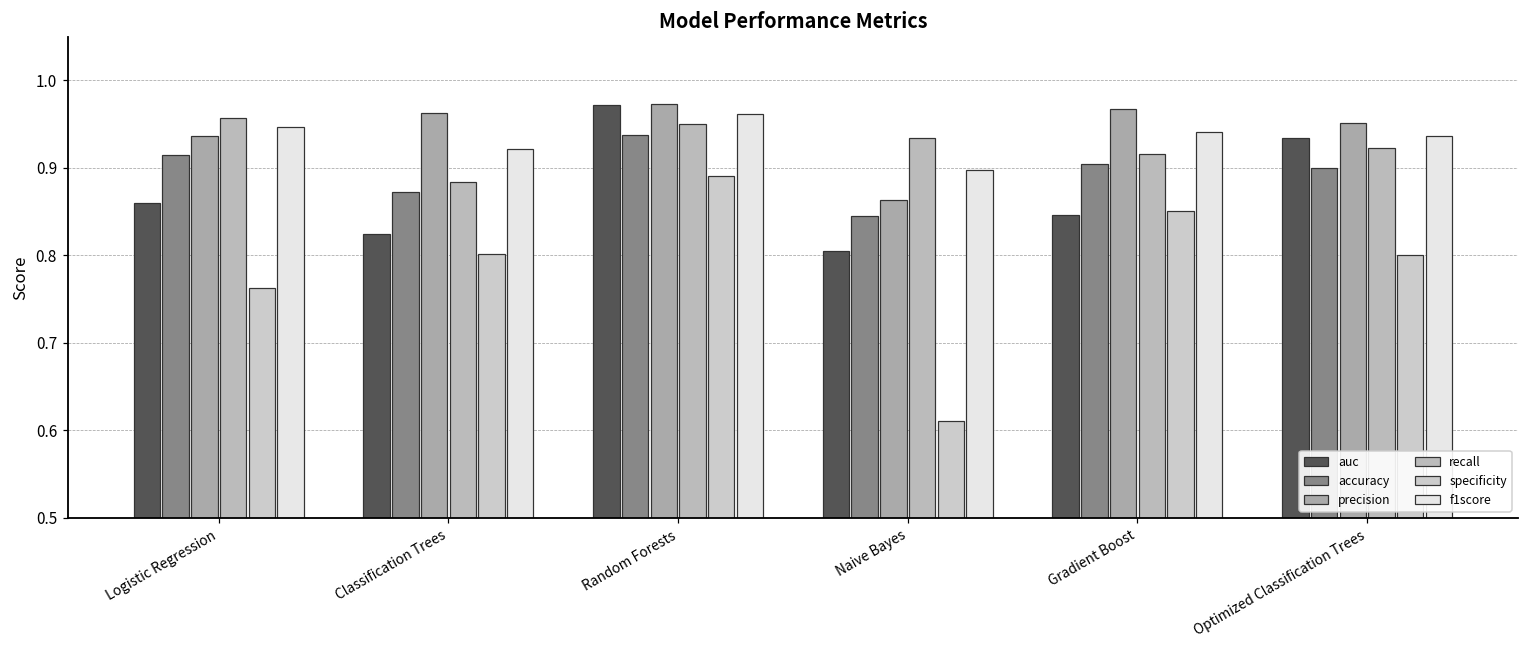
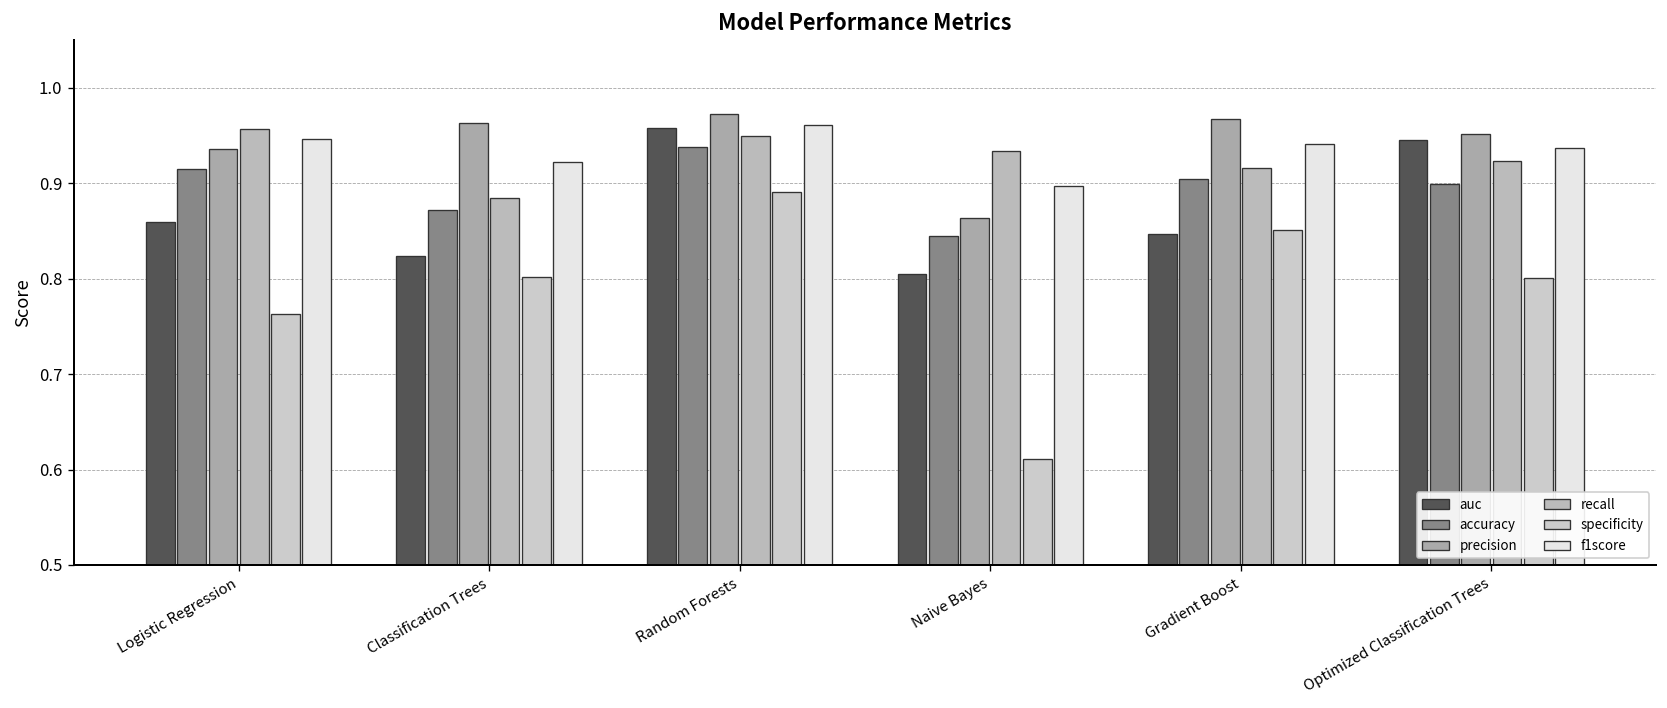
  {
    "auc": {
      "Logistic Regression": 0.86,
      "Classification Trees": 0.82,
-     "Random Forests": 0.97,
+     "Random Forests": 0.96,
      "Naive Bayes": 0.81,
      "Gradient Boost": 0.85,
-     "Optimized Classification Trees": 0.93
+     "Optimized Classification Trees": 0.94
    }
  }
